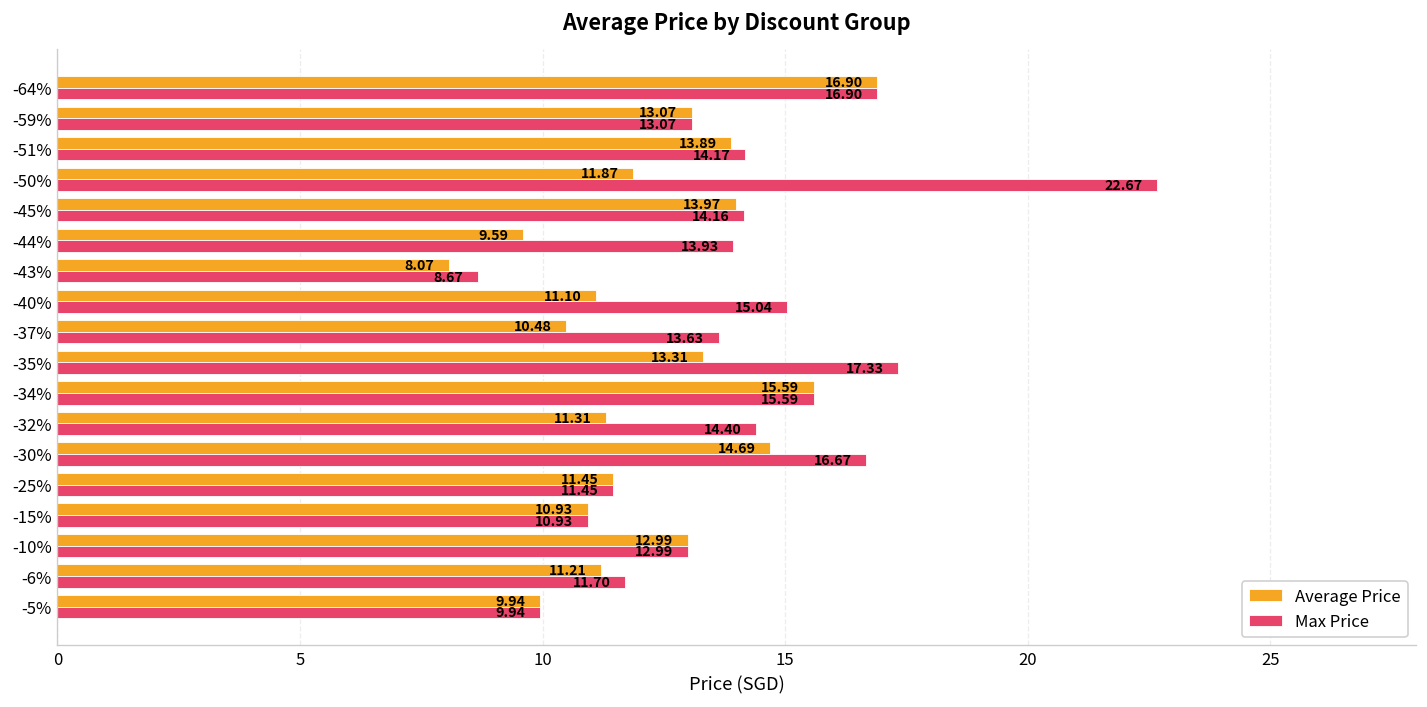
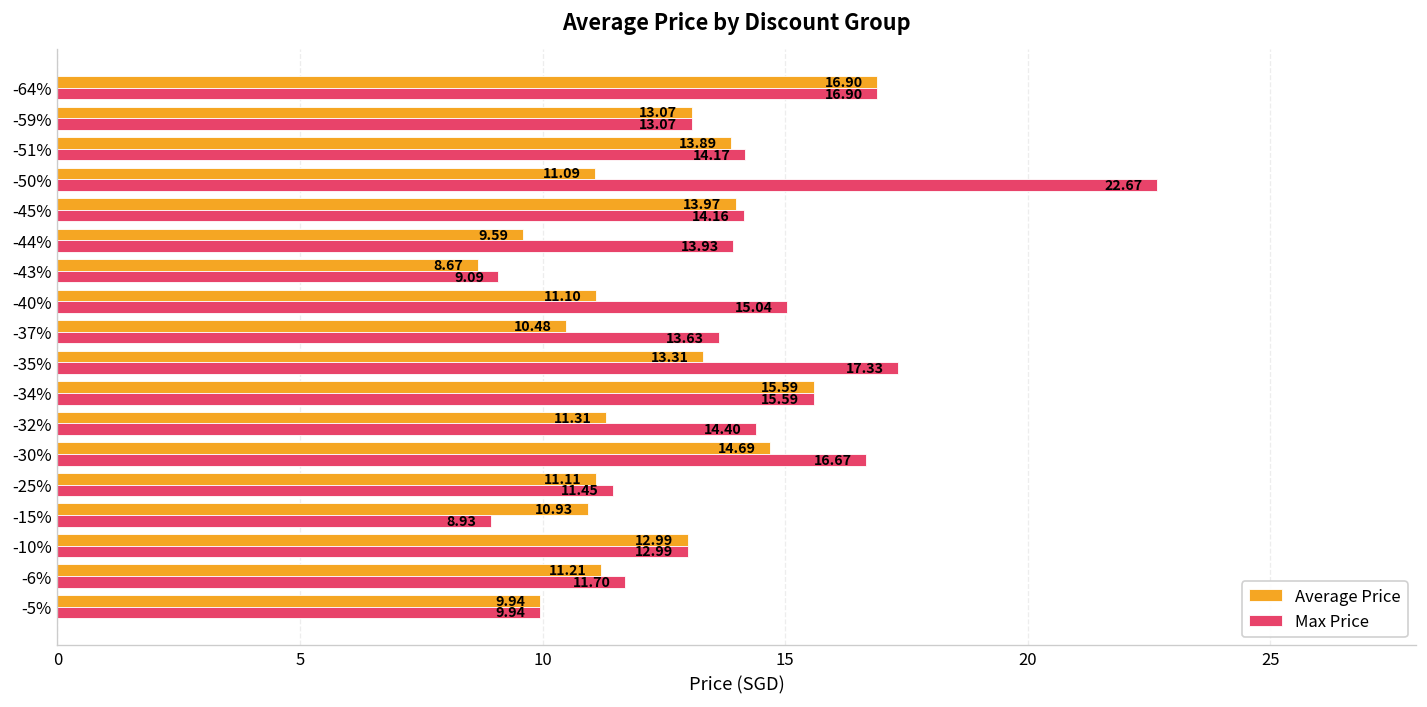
  {
    "Average Price": {
-     "-50%": 11.87,
+     "-50%": 11.09,
      "-44%": 9.59,
-     "-43%": 8.07,
+     "-43%": 8.67,
      "-40%": 11.10,
      "-37%": 10.48,
      "-35%": 13.31,
      "-32%": 11.31,
      "-30%": 14.69,
-     "-25%": 11.45,
+     "-25%": 11.11,
      "-6%": 11.21
    },
    "Max Price": {
      "-50%": 22.67,
      "-44%": 13.93,
-     "-43%": 8.67,
+     "-43%": 9.09,
      "-40%": 15.04,
      "-37%": 13.63,
      "-35%": 17.33,
      "-32%": 14.40,
      "-30%": 16.67,
-     "-15%": 10.93,
+     "-15%": 8.93,
      "-6%": 11.70
    }
  }
